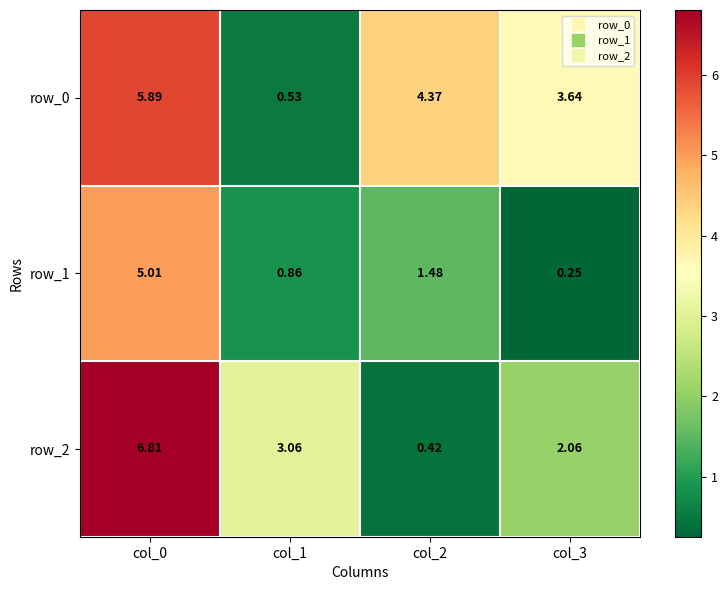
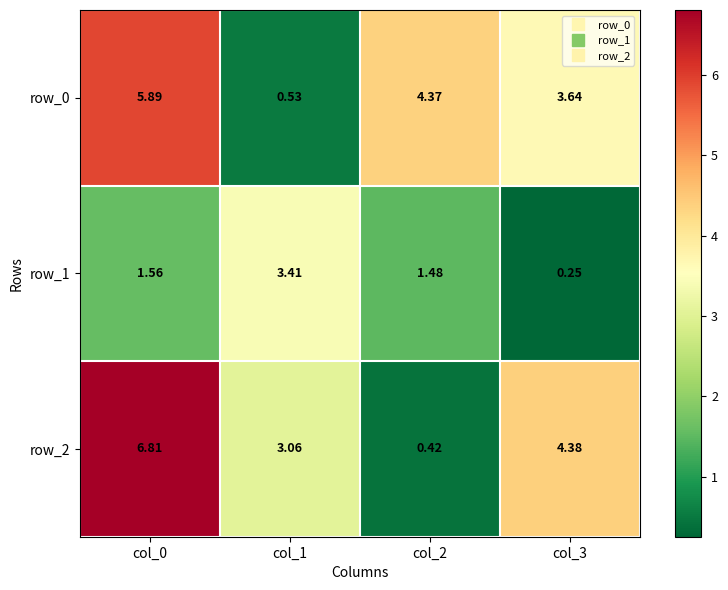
  {
    "row_0": {
      "col_0": 5.89,
      "col_1": 0.53,
      "col_2": 4.37,
      "col_3": 3.64
    },
    "row_1": {
-     "col_0": 5.01,
-     "col_1": 0.86,
+     "col_0": 1.56,
+     "col_1": 3.41,
      "col_2": 1.48,
      "col_3": 0.25
    },
    "row_2": {
      "col_0": 6.81,
      "col_1": 3.06,
      "col_2": 0.42,
-     "col_3": 2.06
+     "col_3": 4.38
    }
  }
